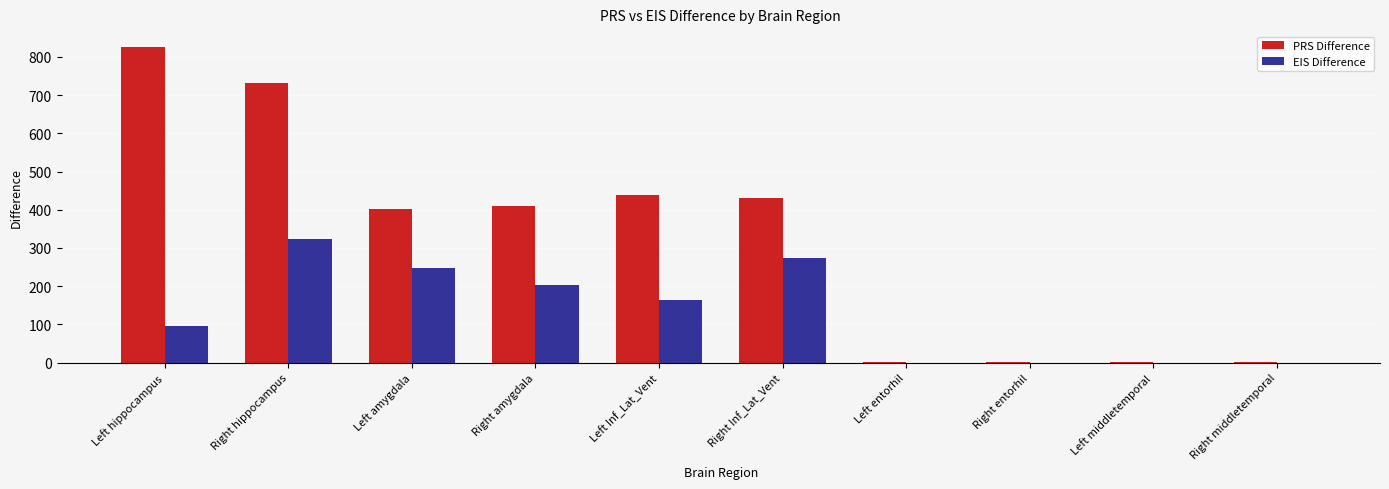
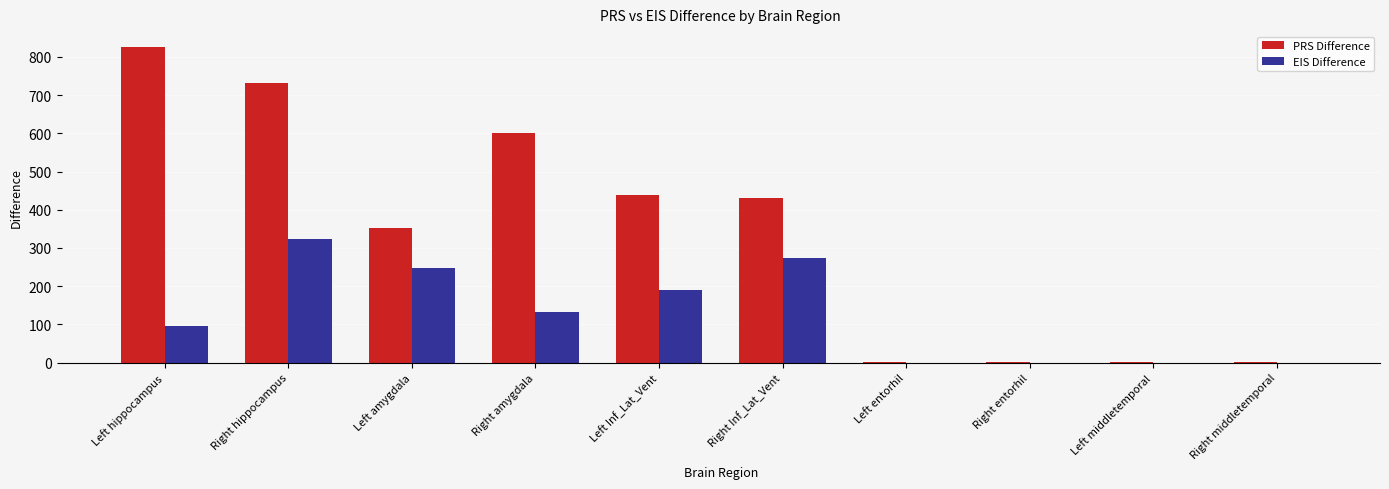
  {
    "PRS Difference": {
      "Left hippocampus": 830,
      "Right hippocampus": 730,
-     "Left amygdala": 400,
-     "Right amygdala": 410,
+     "Left amygdala": 350,
+     "Right amygdala": 600,
      "Left Inf_Lat_Vent": 440,
      "Right Inf_Lat_Vent": 430
    },
    "EIS Difference": {
      "Left hippocampus": 100,
      "Right hippocampus": 320,
      "Left amygdala": 250,
-     "Right amygdala": 200,
-     "Left Inf_Lat_Vent": 160,
+     "Right amygdala": 130,
+     "Left Inf_Lat_Vent": 190,
      "Right Inf_Lat_Vent": 270
    }
  }
